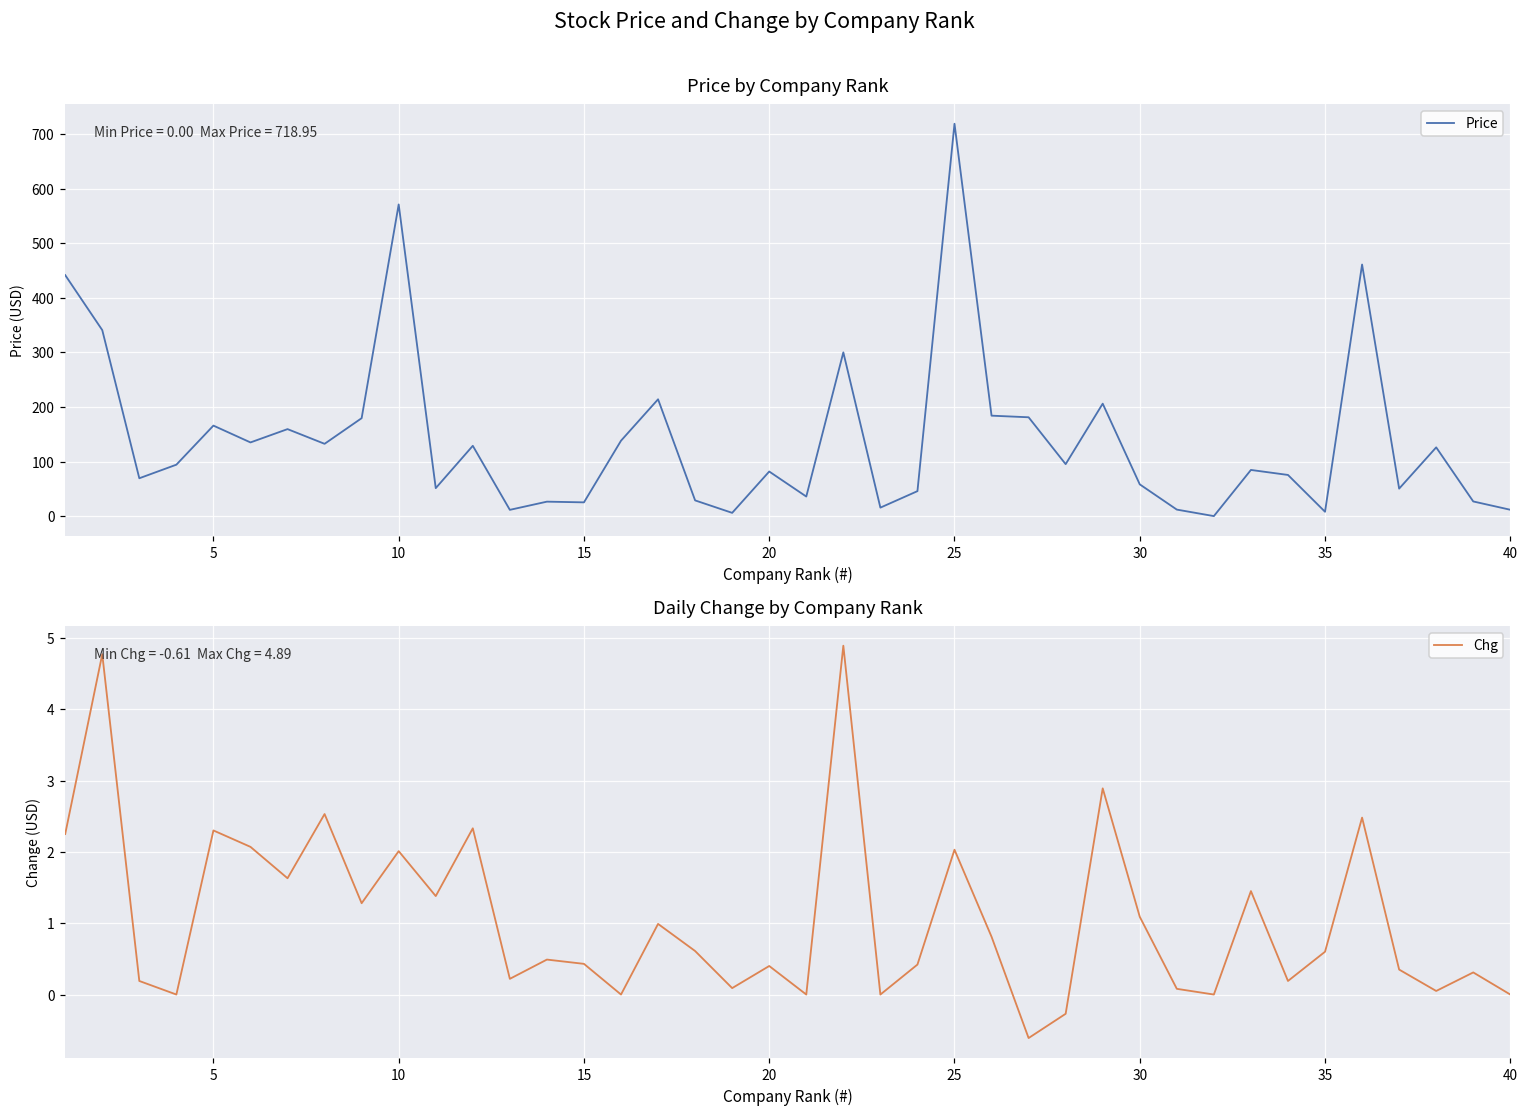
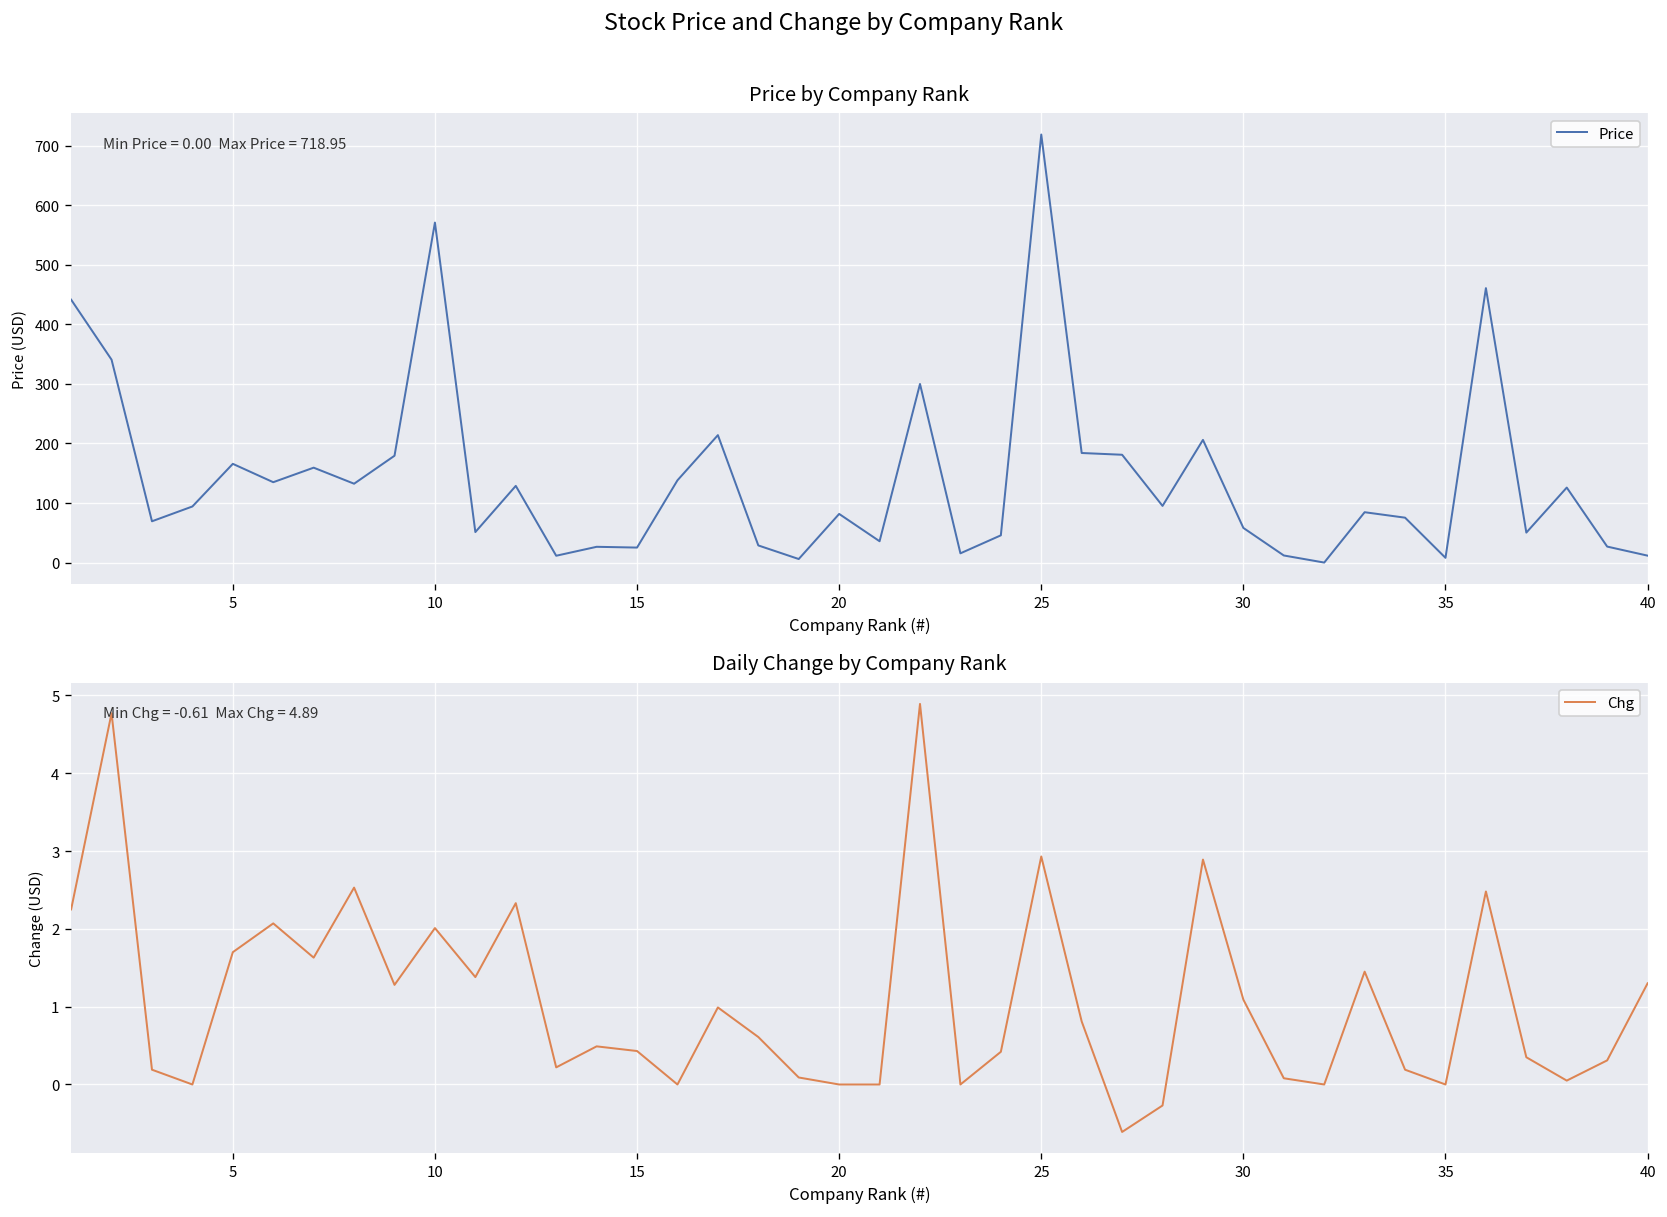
  {
    "Price by Company Rank": {
      "5": 170,
      "10": 570,
      "15": 30,
      "20": 80,
      "25": 720,
      "30": 60,
      "35": 10,
      "40": 10
    },
    "Daily Change by Company Rank": {
-     "5": 2.3,
+     "5": 1.7,
      "10": 2.0,
      "15": 0.4,
-     "20": 0.4,
-     "25": 2.0,
+     "20": 0.0,
+     "25": 2.9,
      "30": 1.1,
-     "35": 0.6,
-     "40": 0.0
+     "35": 0.0,
+     "40": 1.3
    }
  }
